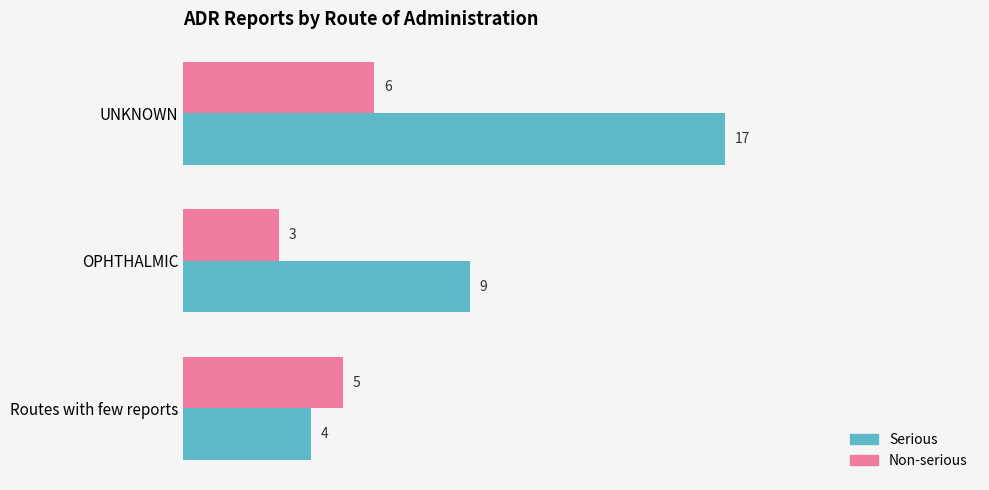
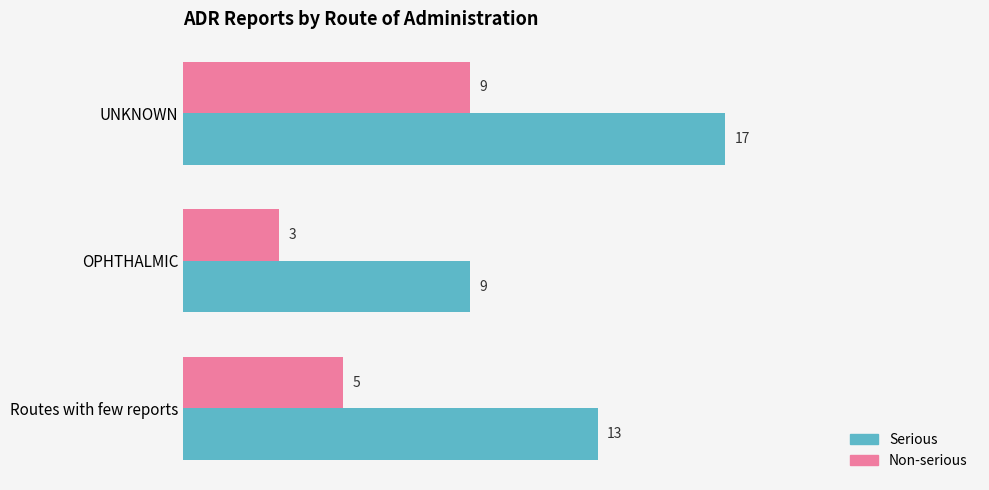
  {
    "Serious": {
      "UNKNOWN": 17,
      "OPHTHALMIC": 9,
-     "Routes with few reports": 4
+     "Routes with few reports": 13
    },
    "Non-serious": {
-     "UNKNOWN": 6,
+     "UNKNOWN": 9,
      "OPHTHALMIC": 3,
      "Routes with few reports": 5
    }
  }
